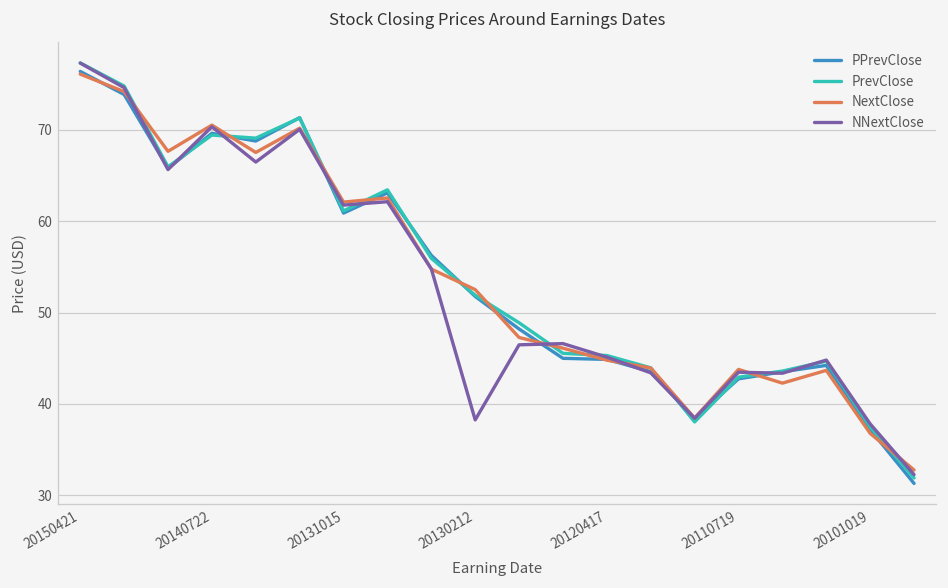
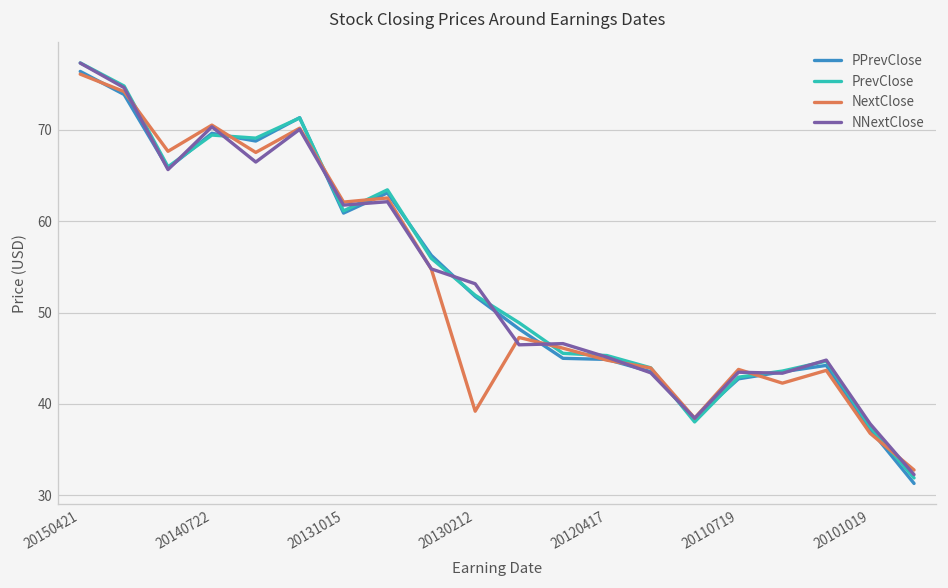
  {
    "NextClose": {
-     "20130212": 53,
+     "20130212": 39,
      "20101019": 37
    },
    "NNextClose": {
-     "20130212": 38
+     "20130212": 53
    }
  }
